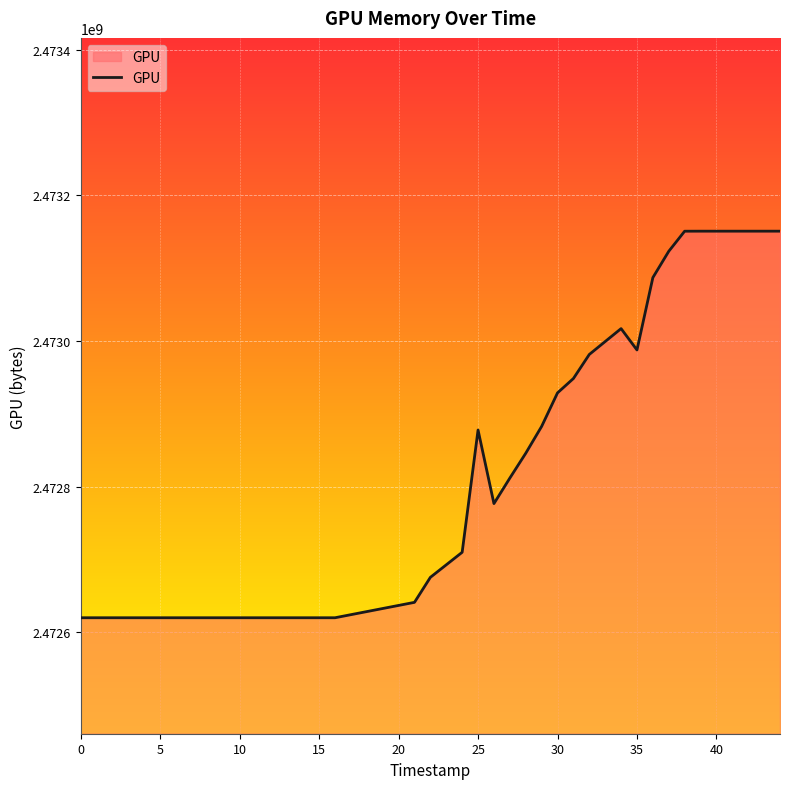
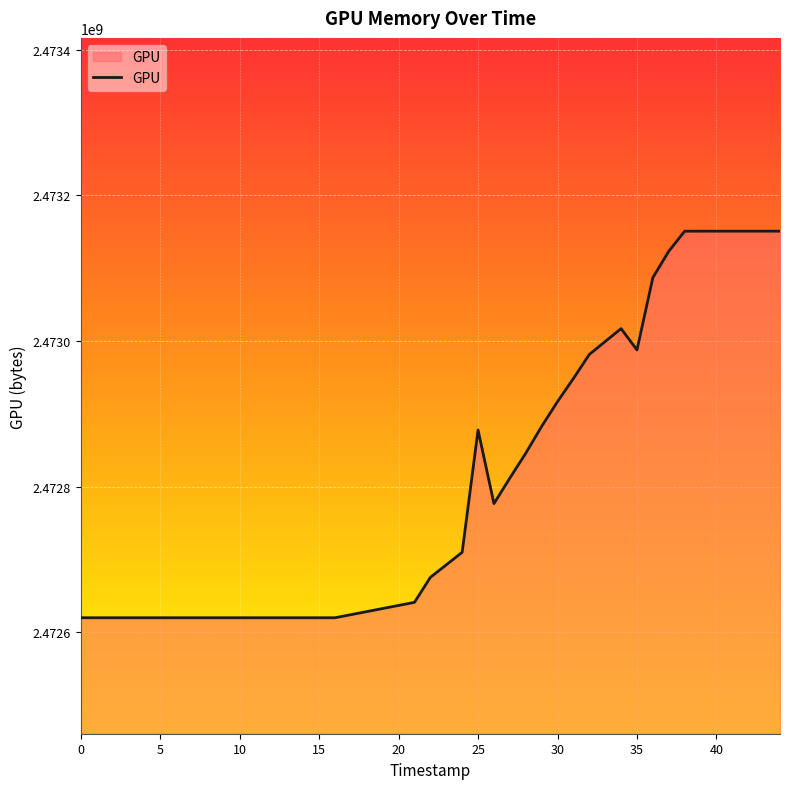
  {
    "0": 2472620000,
    "5": 2472620000,
    "10": 2472620000,
    "15": 2472620000,
    "25": 2472880000,
-   "30": 2472930000,
+   "30": 2472920000,
    "35": 2472990000,
    "40": 2473150000
  }
